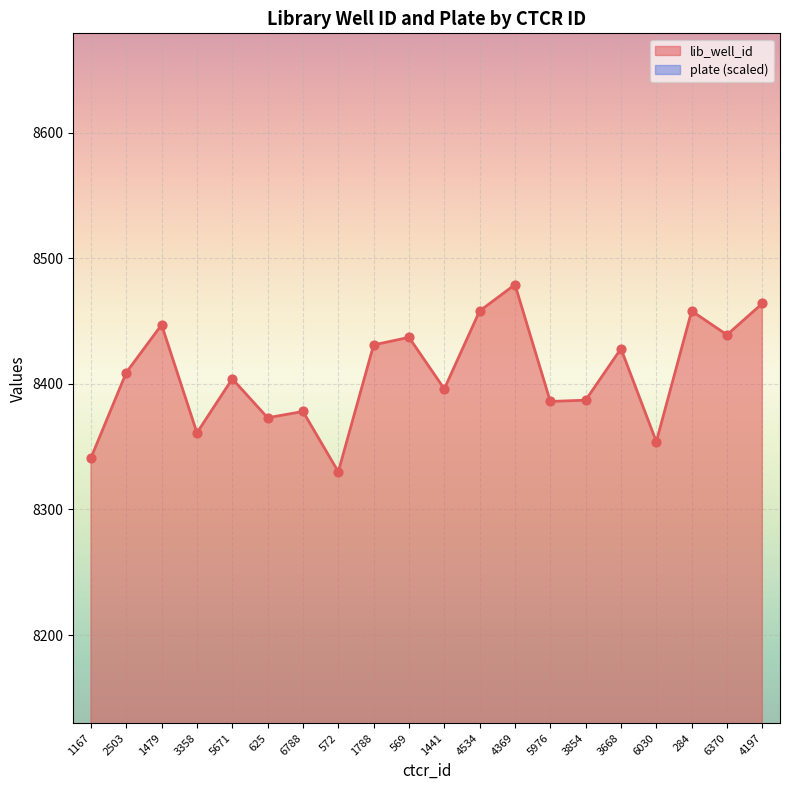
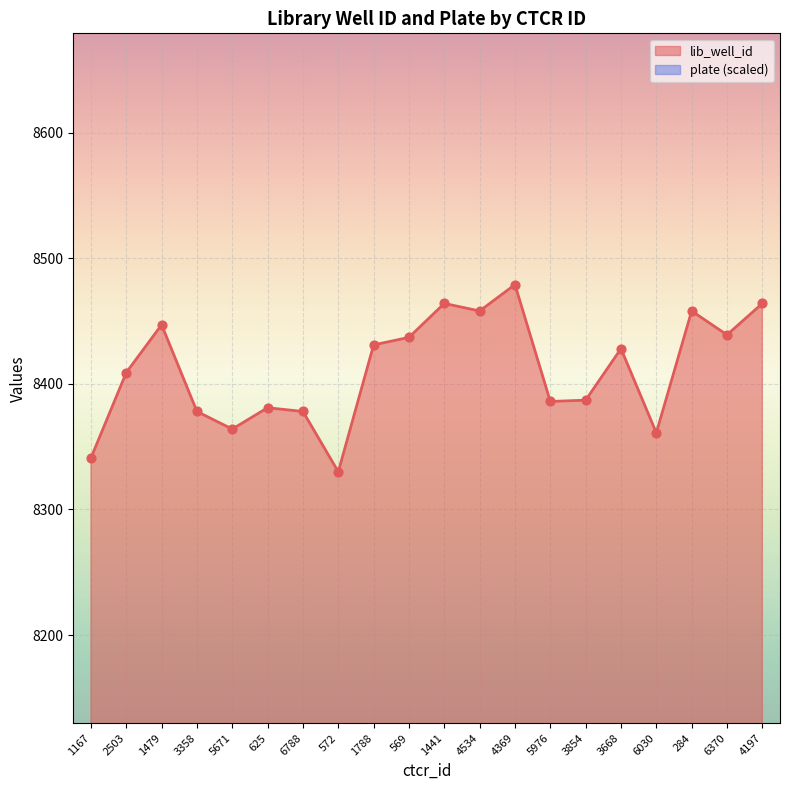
  {
    "lib_well_id": {
      "1167": 8341,
      "2503": 8409,
      "1479": 8447,
-     "3358": 8361,
-     "5671": 8404,
-     "625": 8373,
+     "3358": 8378,
+     "5671": 8364,
+     "625": 8381,
      "6788": 8378,
      "572": 8330,
      "1788": 8431,
      "569": 8437,
-     "1441": 8396,
+     "1441": 8464,
      "4534": 8458,
      "4369": 8479,
      "5976": 8386,
      "3854": 8387,
      "3668": 8428,
-     "6030": 8354,
+     "6030": 8361,
      "284": 8458,
      "6370": 8439,
      "4197": 8464
    }
  }
